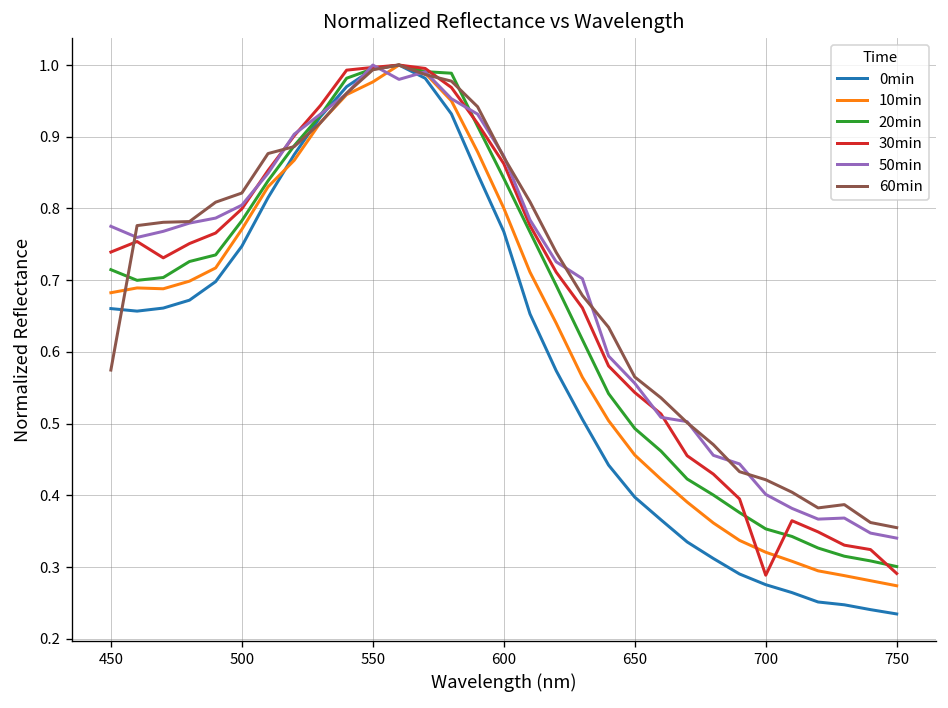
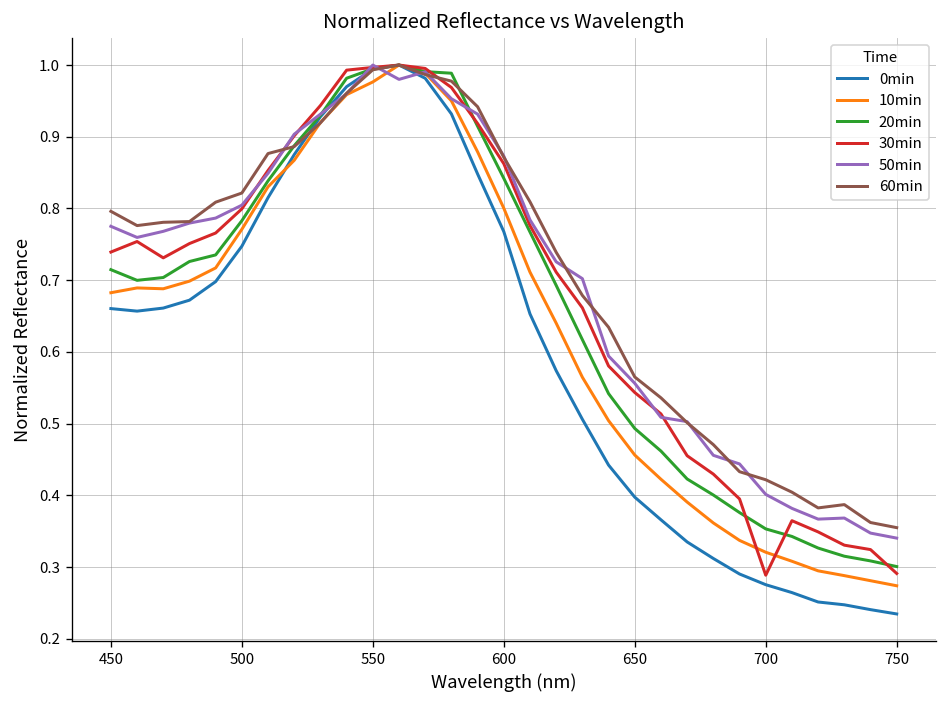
  {
    "0min": {
      "450": 0.66,
      "500": 0.75,
      "600": 0.77,
      "650": 0.40,
      "700": 0.28,
      "750": 0.23
    },
    "10min": {
      "450": 0.68,
      "500": 0.77,
      "550": 0.98,
      "600": 0.80,
      "650": 0.46,
      "700": 0.32,
      "750": 0.27
    },
    "20min": {
      "450": 0.71,
      "500": 0.78,
      "600": 0.84,
      "650": 0.49,
      "700": 0.35,
      "750": 0.30
    },
    "30min": {
      "450": 0.74,
      "500": 0.80,
      "600": 0.86,
      "650": 0.54,
      "700": 0.29,
      "750": 0.29
    },
    "50min": {
      "450": 0.78,
      "500": 0.80,
      "650": 0.56,
      "700": 0.40,
      "750": 0.34
    },
    "60min": {
-     "450": 0.57,
+     "450": 0.80,
      "500": 0.82,
      "650": 0.57,
      "700": 0.42,
      "750": 0.35
    }
  }
